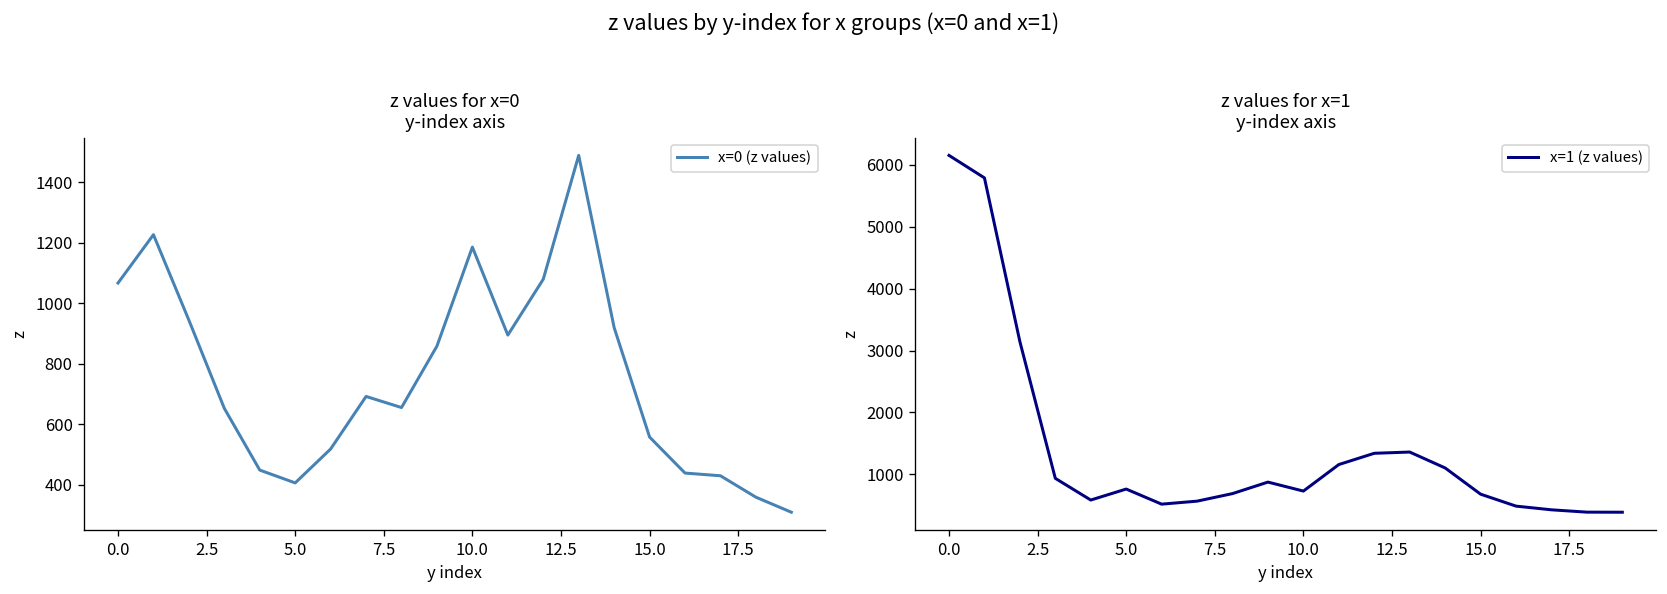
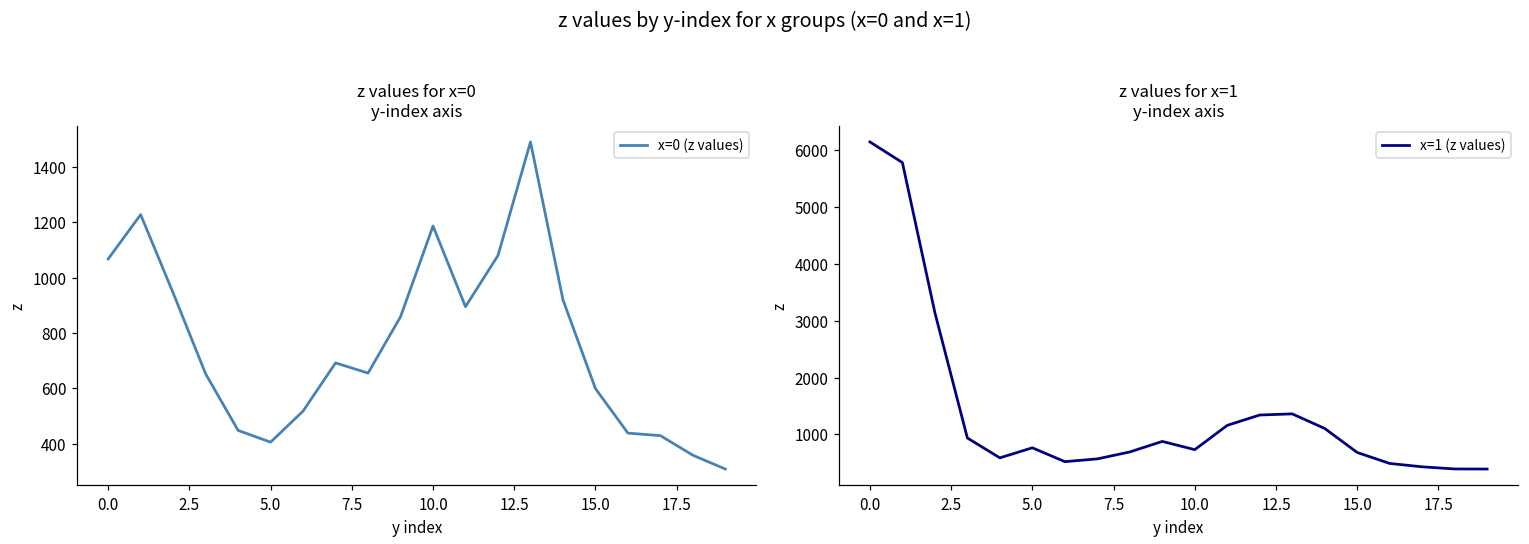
  {
    "z values for x=0 y-index axis": {
      "0.0": 1070,
      "5.0": 410,
      "10.0": 1190,
-     "15.0": 560
+     "15.0": 600
    },
    "z values for x=1 y-index axis": {
      "0.0": 6100,
      "5.0": 800,
      "10.0": 700,
      "15.0": 700
    }
  }
